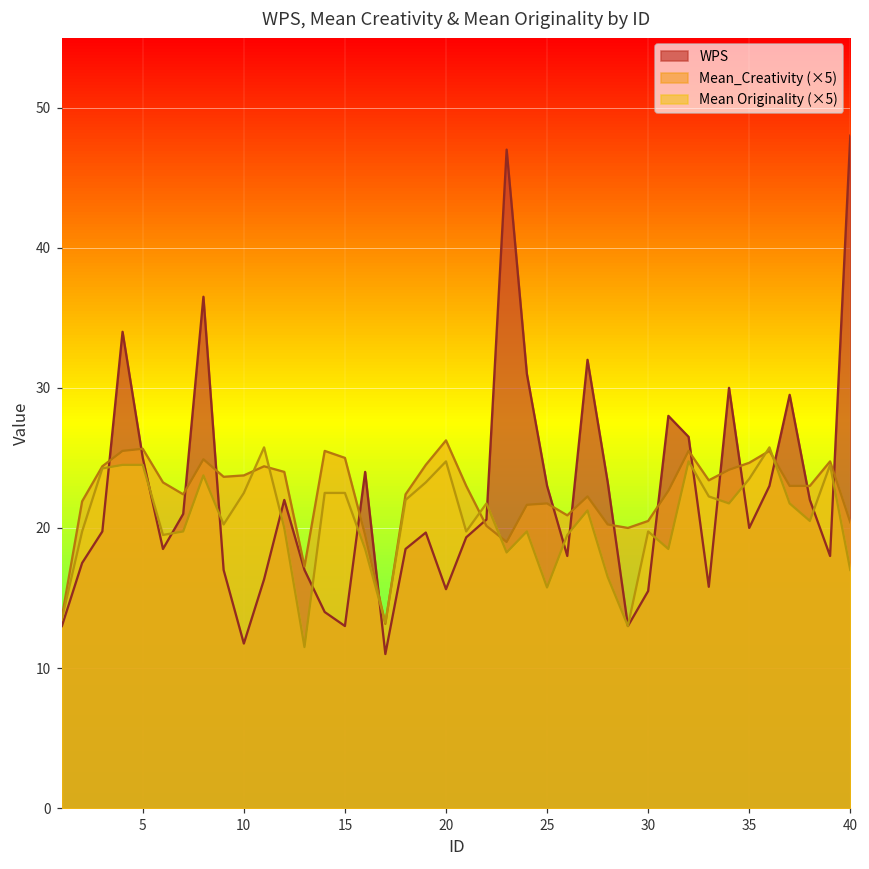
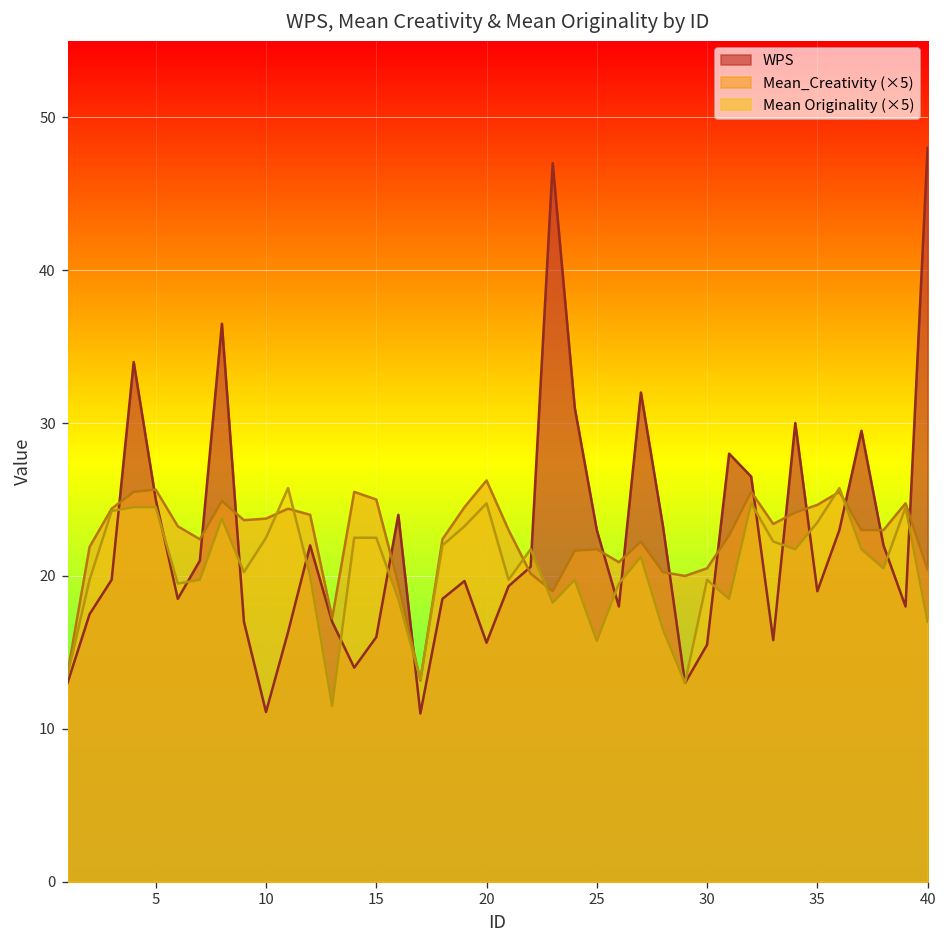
  {
    "WPS": {
      "5": 25.0,
-     "10": 11.8,
-     "15": 13,
+     "10": 11.1,
+     "15": 16,
      "20": 15.6,
      "25": 23.0,
      "30": 15.5,
-     "35": 20,
+     "35": 19,
      "40": 48.0
    }
  }
